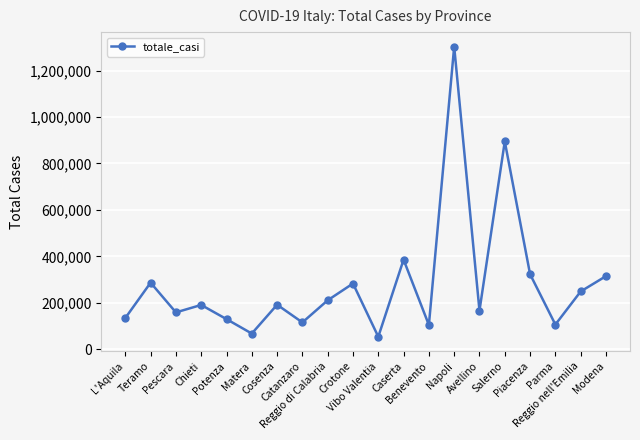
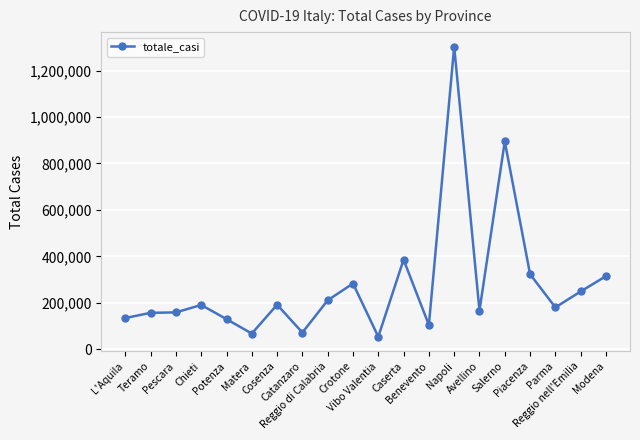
  {
    "L'Aquila": "130,000",
-   "Teramo": "290,000",
+   "Teramo": "160,000",
    "Pescara": "160,000",
    "Chieti": "190,000",
    "Potenza": "130,000",
    "Matera": "70,000",
    "Cosenza": "190,000",
-   "Catanzaro": "120,000",
+   "Catanzaro": "70,000",
    "Reggio di Calabria": "210,000",
    "Crotone": "280,000",
    "Vibo Valentia": "50,000",
    "Caserta": "390,000",
    "Benevento": "100,000",
    "Napoli": "1,300,000",
    "Avellino": "170,000",
    "Salerno": "890,000",
    "Piacenza": "320,000",
-   "Parma": "110,000",
+   "Parma": "180,000",
    "Reggio nell'Emilia": "250,000",
    "Modena": "310,000"
  }
